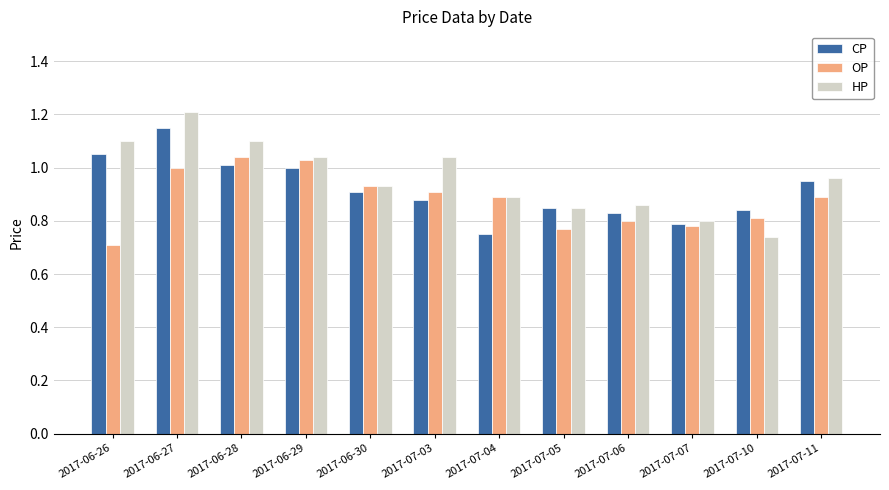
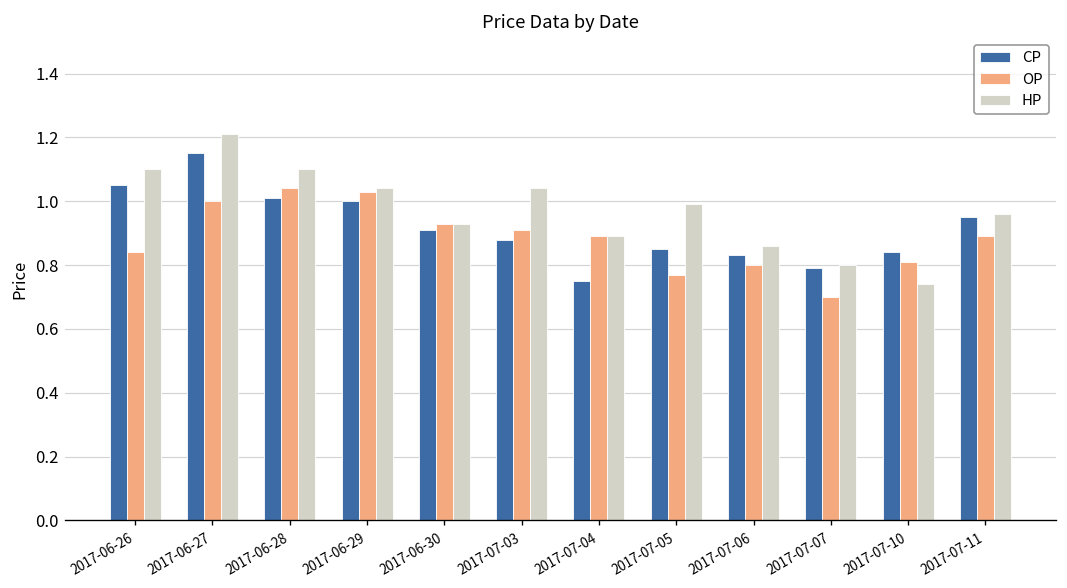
  {
    "CP": {
      "2017-06-26": 1.05,
      "2017-06-27": 1.15,
      "2017-06-28": 1.01,
      "2017-06-29": 1.00,
      "2017-06-30": 0.91,
      "2017-07-03": 0.88,
      "2017-07-04": 0.75,
      "2017-07-05": 0.85,
      "2017-07-06": 0.83,
      "2017-07-07": 0.79,
      "2017-07-10": 0.84,
      "2017-07-11": 0.95
    },
    "OP": {
-     "2017-06-26": 0.71,
+     "2017-06-26": 0.84,
      "2017-06-27": 1.00,
      "2017-06-28": 1.04,
      "2017-06-29": 1.03,
      "2017-06-30": 0.93,
      "2017-07-03": 0.91,
      "2017-07-04": 0.89,
      "2017-07-05": 0.77,
      "2017-07-06": 0.80,
-     "2017-07-07": 0.78,
+     "2017-07-07": 0.70,
      "2017-07-10": 0.81,
      "2017-07-11": 0.89
    },
    "HP": {
      "2017-06-26": 1.10,
      "2017-06-27": 1.21,
      "2017-06-28": 1.10,
      "2017-06-29": 1.04,
      "2017-06-30": 0.93,
      "2017-07-03": 1.04,
      "2017-07-04": 0.89,
-     "2017-07-05": 0.85,
+     "2017-07-05": 0.99,
      "2017-07-06": 0.86,
      "2017-07-07": 0.80,
      "2017-07-10": 0.74,
      "2017-07-11": 0.96
    }
  }
